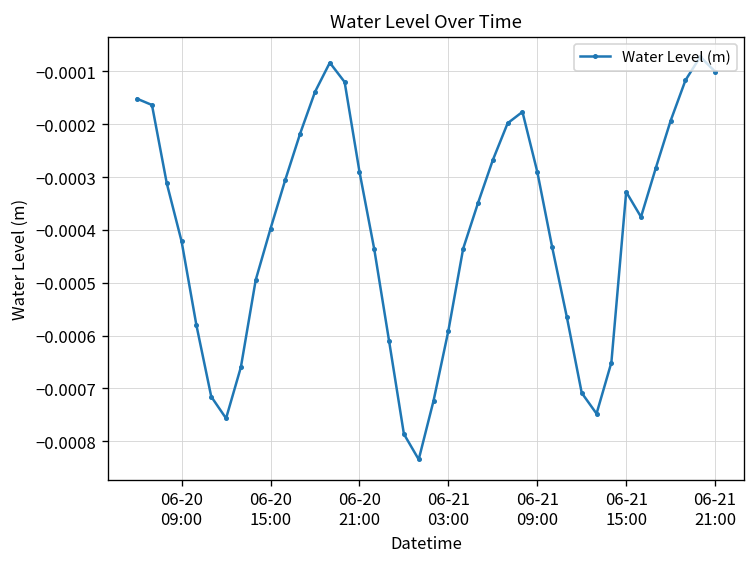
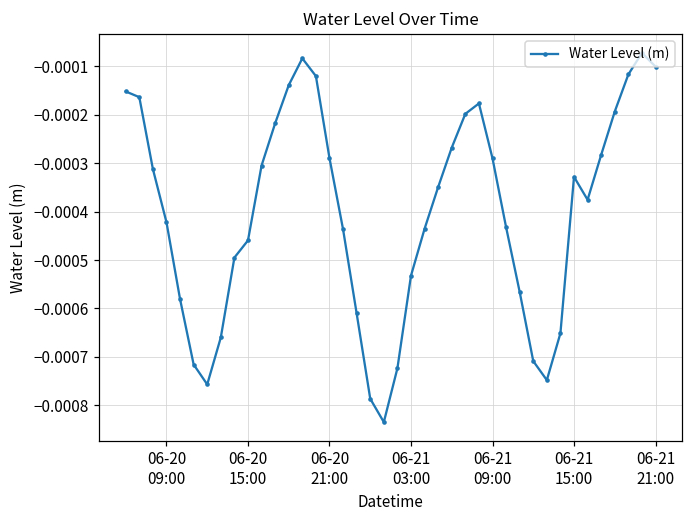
  {
    "06-20 09:00": -0.00042,
-   "06-20 15:00": -0.00040,
+   "06-20 15:00": -0.00046,
    "06-20 21:00": -0.00029,
-   "06-21 03:00": -0.00059,
+   "06-21 03:00": -0.00053,
    "06-21 09:00": -0.00029,
    "06-21 15:00": -0.00033
  }
